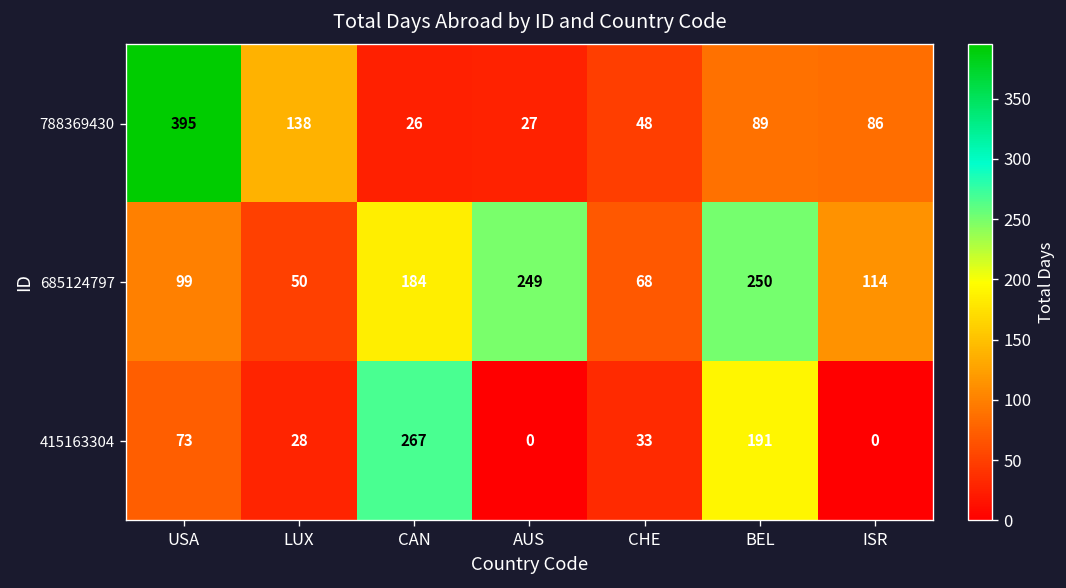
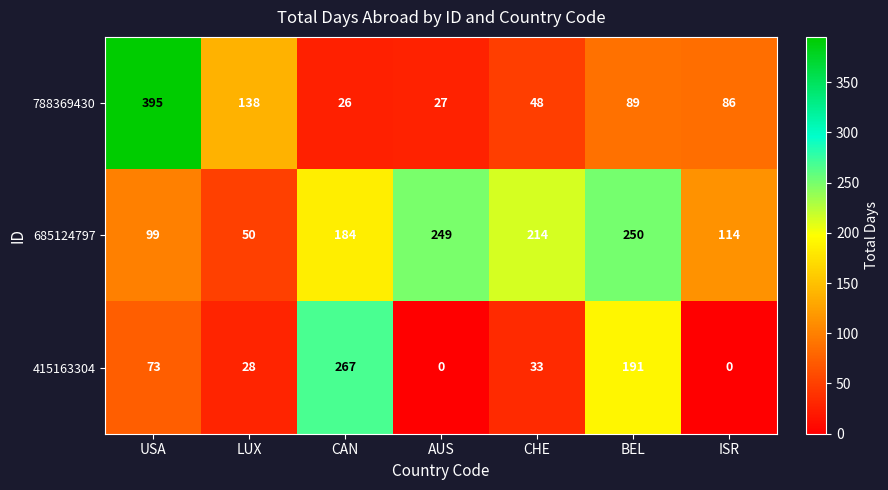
  {
    "788369430": {
      "USA": 395,
      "LUX": 138,
      "CAN": 26,
      "AUS": 27,
      "CHE": 48,
      "BEL": 89,
      "ISR": 86
    },
    "685124797": {
      "USA": 99,
      "LUX": 50,
      "CAN": 184,
      "AUS": 249,
-     "CHE": 68,
+     "CHE": 214,
      "BEL": 250,
      "ISR": 114
    },
    "415163304": {
      "USA": 73,
      "LUX": 28,
      "CAN": 267,
      "AUS": 0,
      "CHE": 33,
      "BEL": 191,
      "ISR": 0
    }
  }
